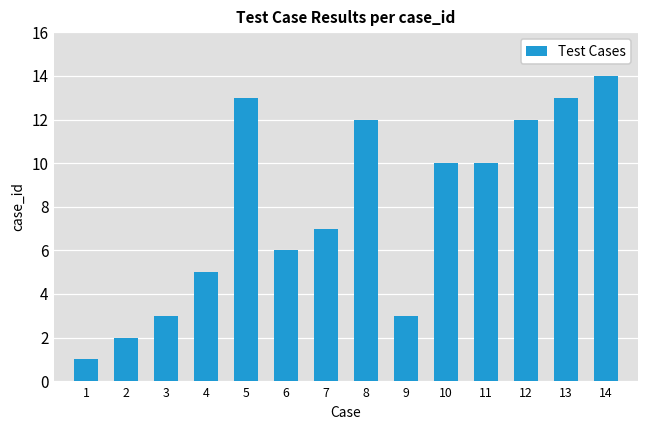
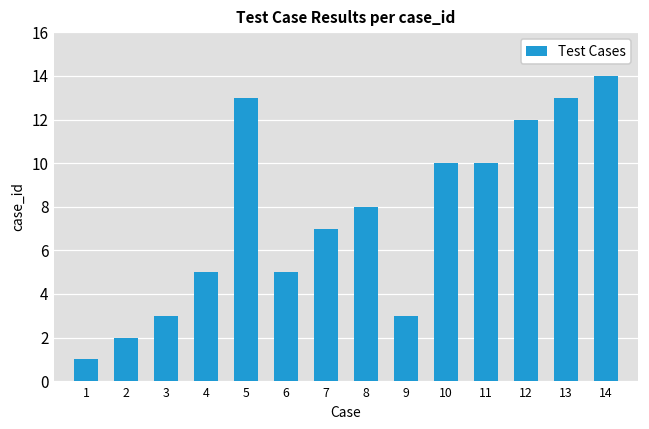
  {
    "1": 1,
    "2": 2,
    "3": 3,
    "4": 5,
    "5": 13,
-   "6": 6,
+   "6": 5,
    "7": 7,
-   "8": 12,
+   "8": 8,
    "9": 3,
    "10": 10,
    "11": 10,
    "12": 12,
    "13": 13,
    "14": 14
  }
